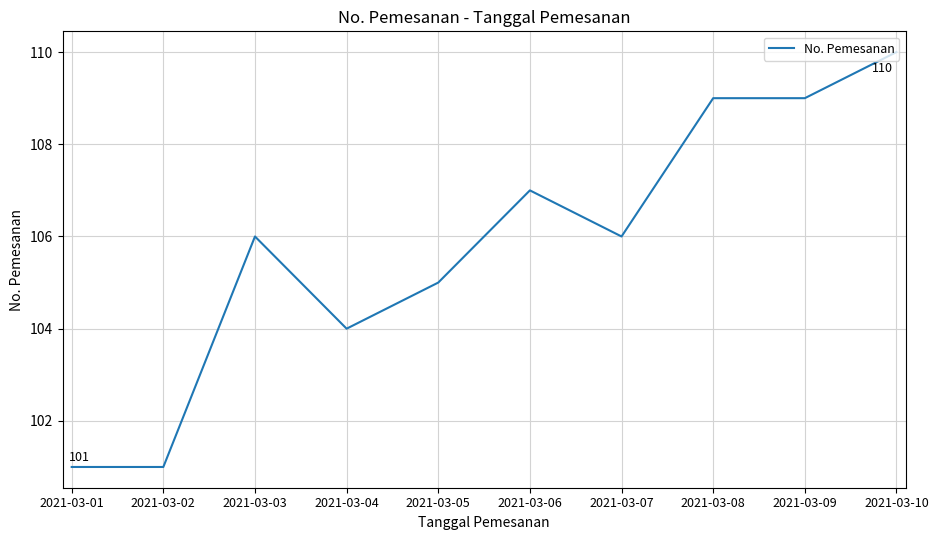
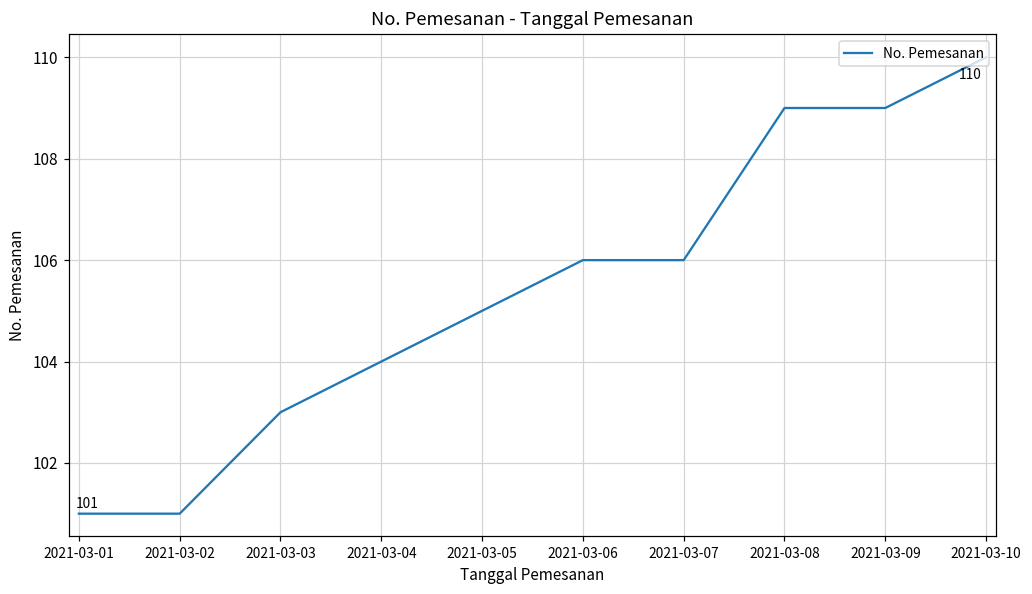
  {
    "2021-03-02": 101,
-   "2021-03-03": 106,
+   "2021-03-03": 103,
    "2021-03-04": 104,
    "2021-03-05": 105,
-   "2021-03-06": 107,
+   "2021-03-06": 106,
    "2021-03-07": 106,
    "2021-03-08": 109,
    "2021-03-09": 109
  }
